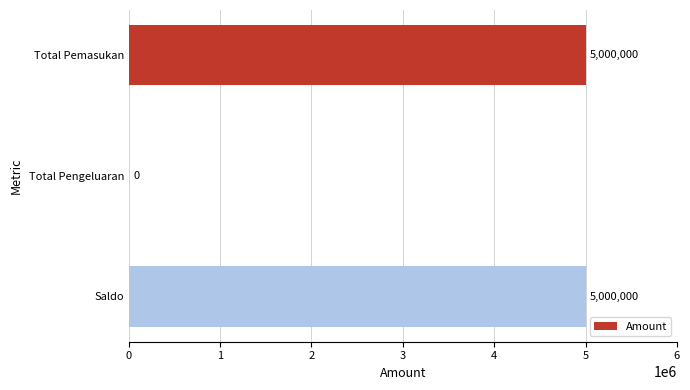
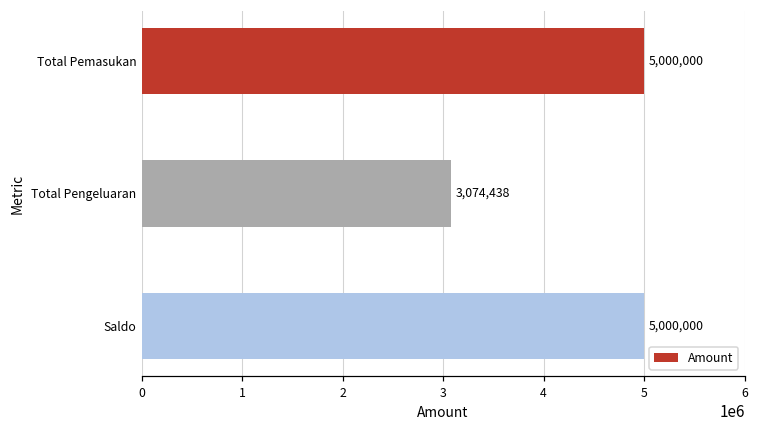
  {
    "Total Pemasukan": "5,000,000",
-   "Total Pengeluaran": "0",
+   "Total Pengeluaran": "3,074,438",
    "Saldo": "5,000,000"
  }
